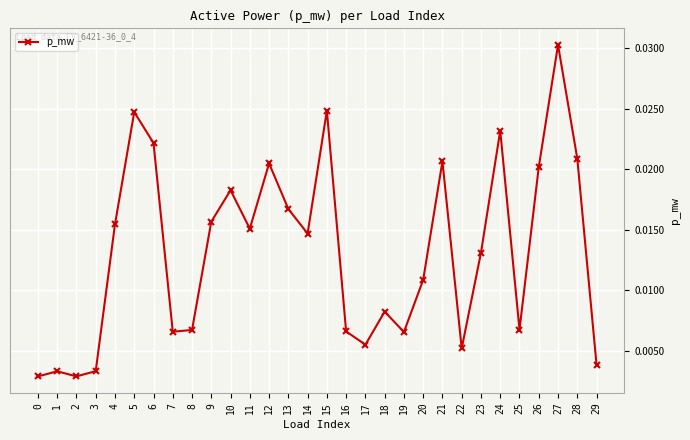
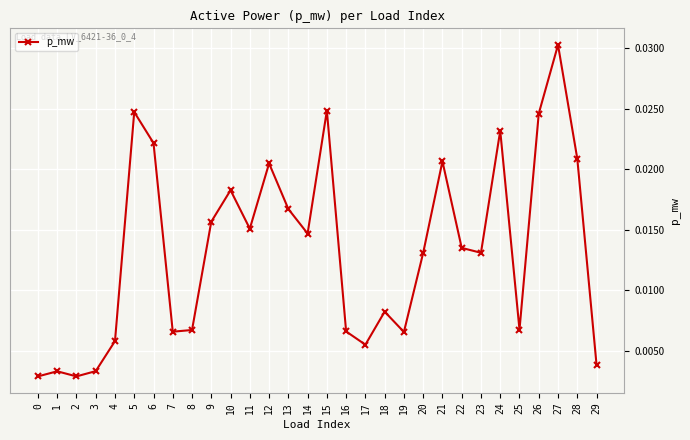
  {
    "0": 0.0029,
    "1": 0.0033,
    "2": 0.0029,
    "3": 0.0033,
-   "4": 0.0154,
+   "4": 0.0058,
    "5": 0.0247,
    "6": 0.0222,
    "7": 0.0066,
    "8": 0.0067,
    "9": 0.0157,
    "10": 0.0183,
    "11": 0.0151,
    "12": 0.0205,
    "13": 0.0167,
    "14": 0.0147,
    "15": 0.0248,
    "16": 0.0066,
    "17": 0.0055,
    "18": 0.0082,
    "19": 0.0066,
-   "20": 0.0109,
+   "20": 0.0131,
    "21": 0.0206,
-   "22": 0.0052,
+   "22": 0.0135,
    "23": 0.0131,
    "24": 0.0232,
    "25": 0.0067,
-   "26": 0.0202,
+   "26": 0.0246,
    "27": 0.0303,
    "28": 0.0209,
    "29": 0.0038
  }
